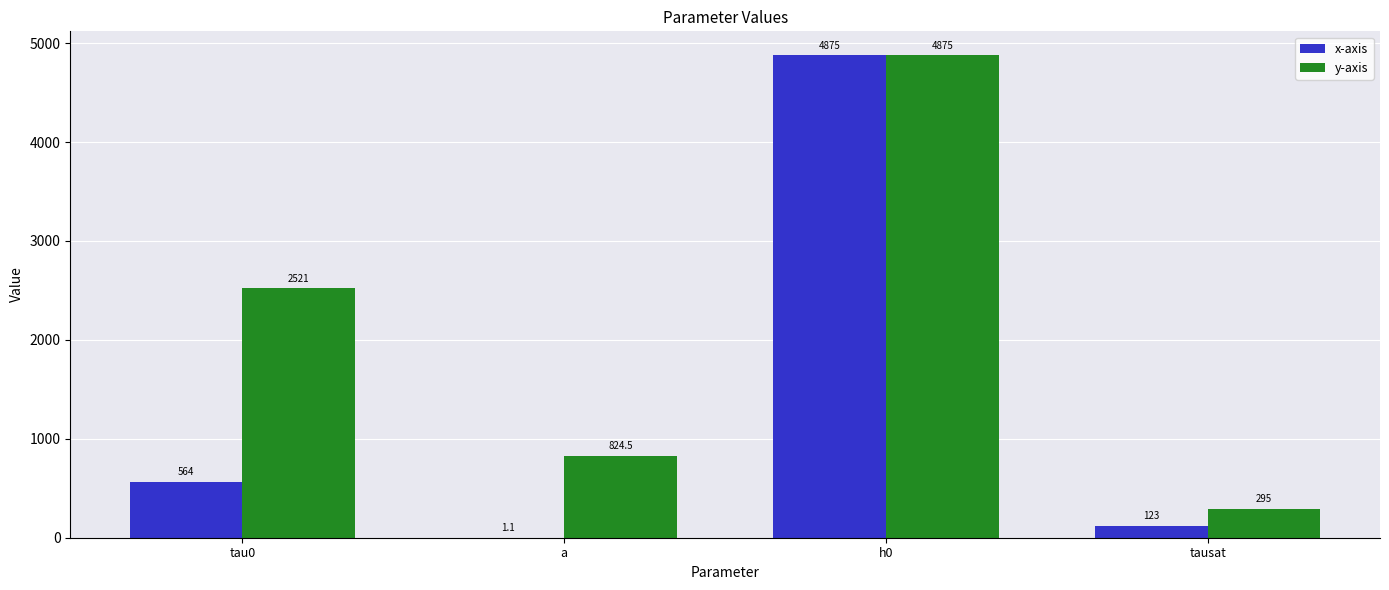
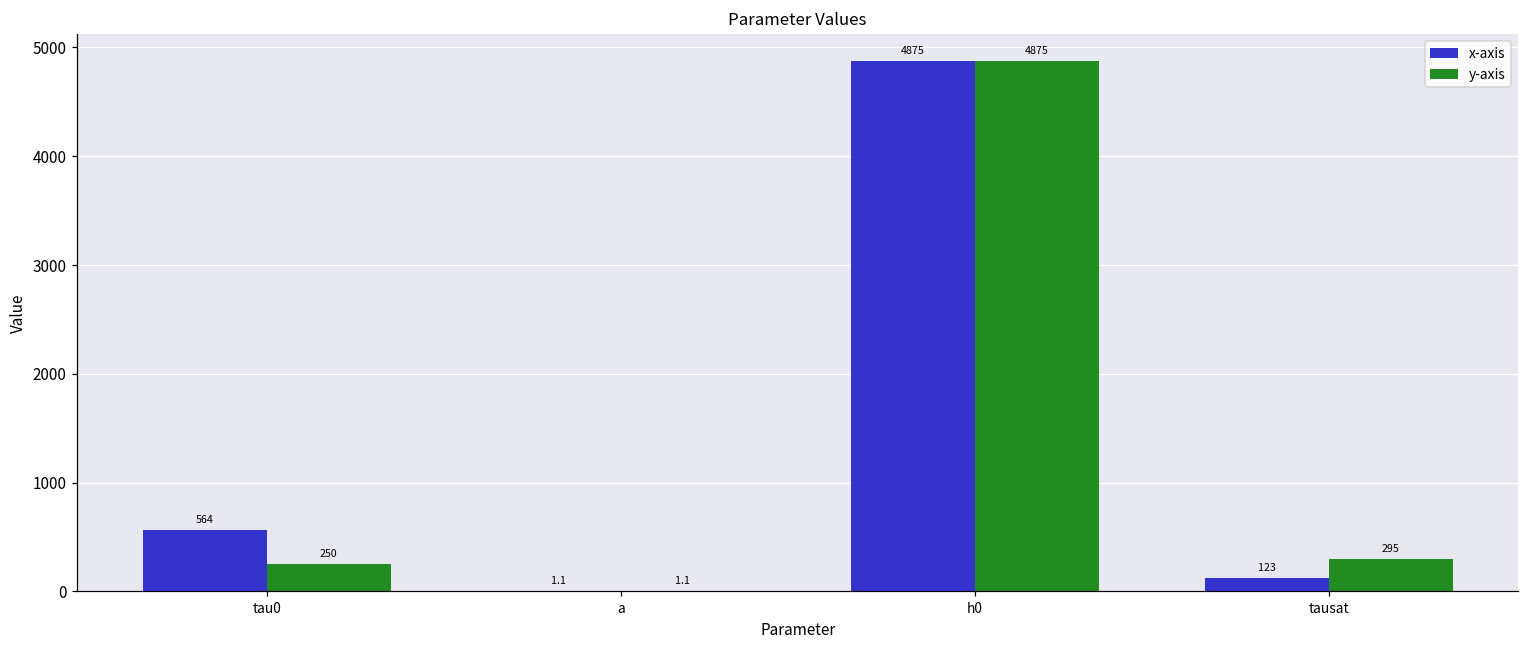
  {
    "x-axis": {
      "tau0": 564,
      "a": 1.1,
      "h0": 4875,
      "tausat": 123
    },
    "y-axis": {
-     "tau0": 2521,
-     "a": 824.5,
+     "tau0": 250,
+     "a": 1.1,
      "h0": 4875,
      "tausat": 295
    }
  }
